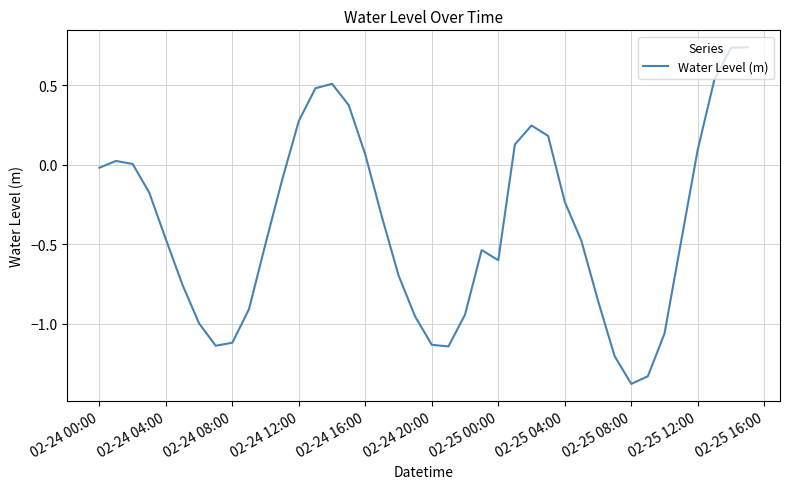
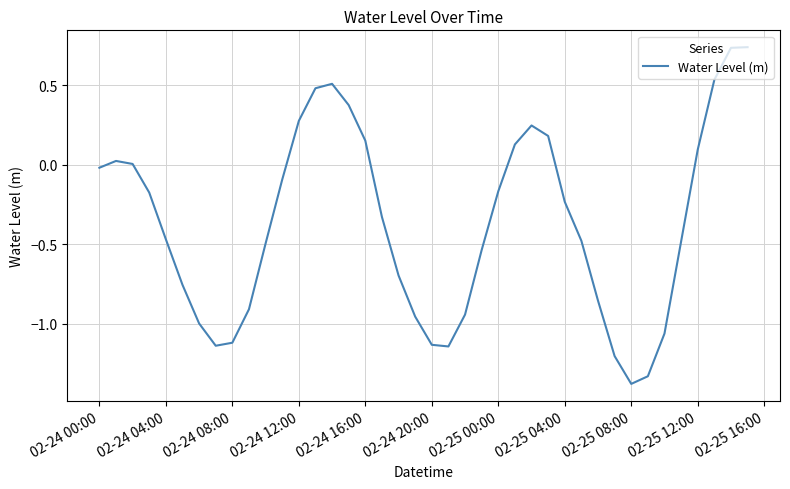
  {
    "02-24 00:00": -0.02,
    "02-24 04:00": -0.47,
    "02-24 08:00": -1.12,
    "02-24 12:00": 0.28,
-   "02-24 16:00": 0.06,
+   "02-24 16:00": 0.15,
    "02-24 20:00": -1.13,
-   "02-25 00:00": -0.60,
+   "02-25 00:00": -0.17,
    "02-25 04:00": -0.23,
    "02-25 08:00": -1.38,
    "02-25 12:00": 0.10
  }
